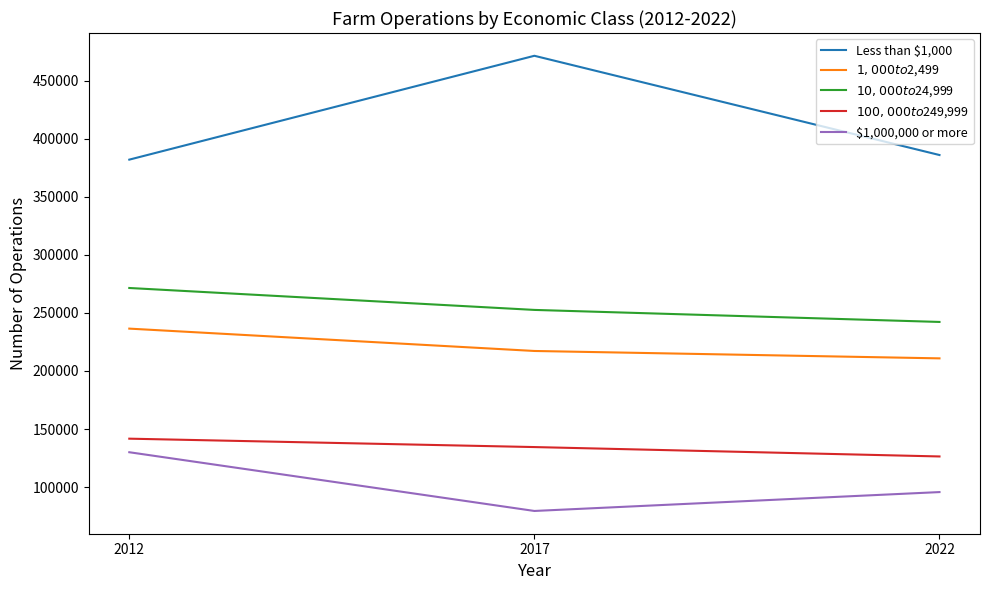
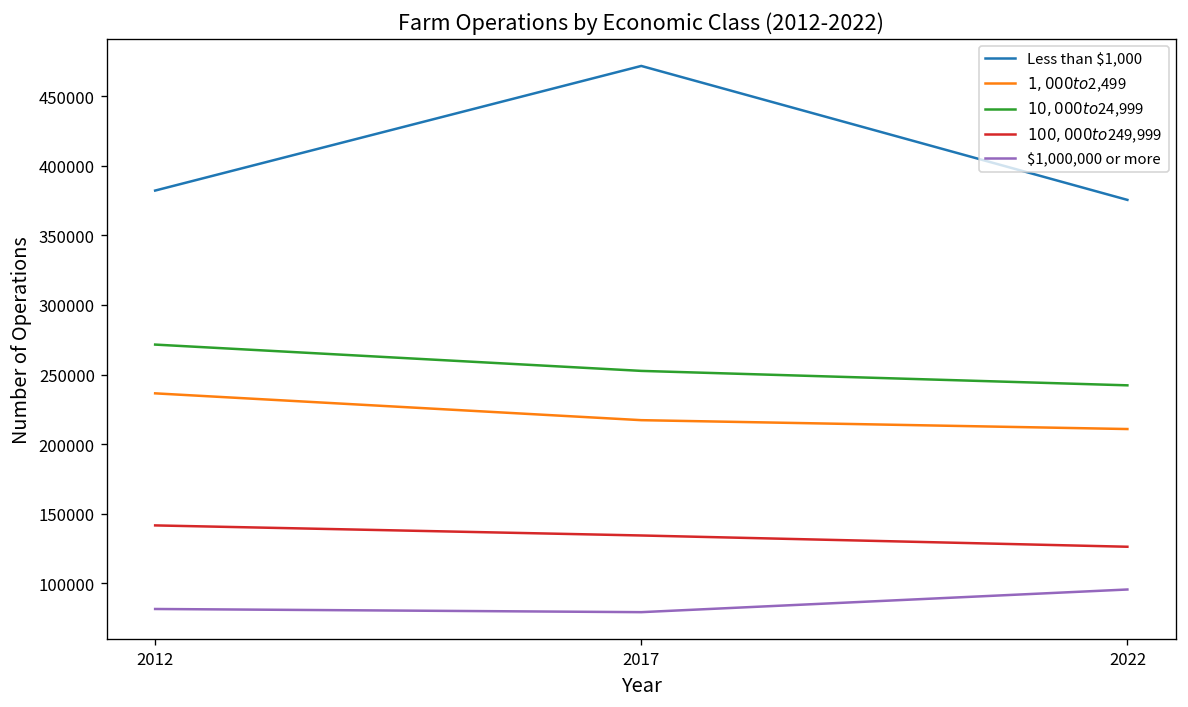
  {
    "Less than $1,000": {
      "2012": 382000,
      "2017": 472000,
-     "2022": 386000
+     "2022": 375000
    },
    "$1,000,000 or more": {
-     "2012": 130000,
+     "2012": 82000,
      "2017": 79000,
      "2022": 96000
    }
  }
